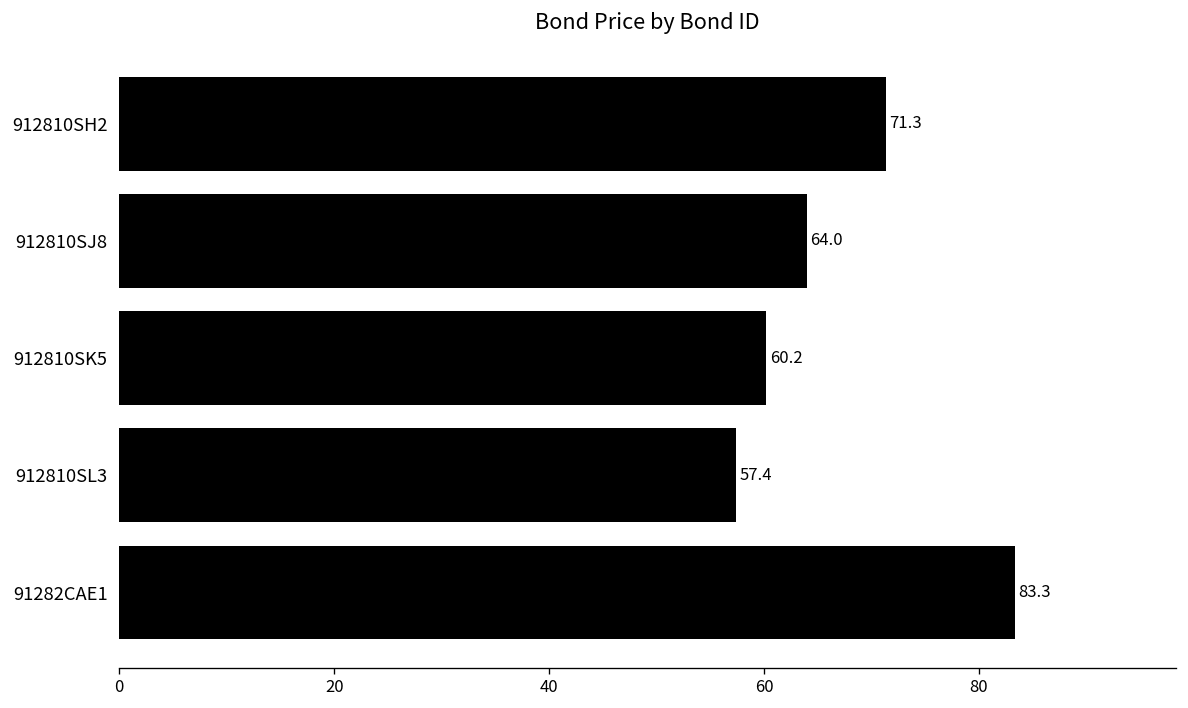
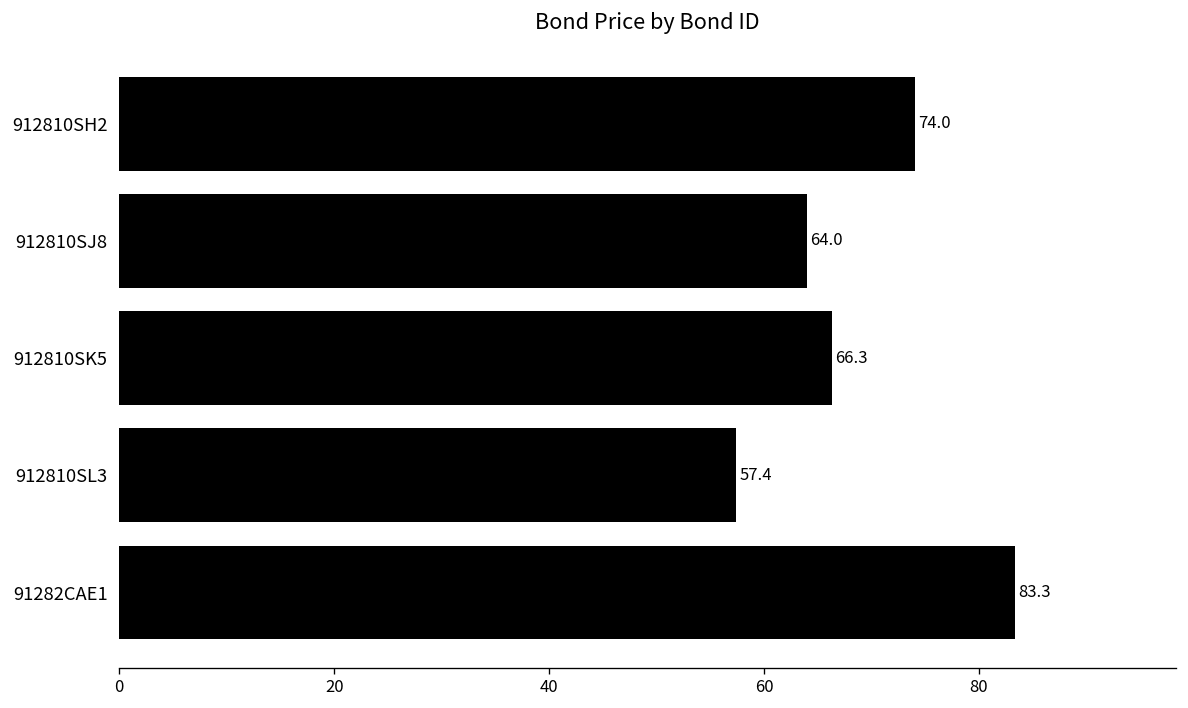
  {
-   "912810SH2": 71.3,
+   "912810SH2": 74.0,
    "912810SJ8": 64.0,
-   "912810SK5": 60.2,
+   "912810SK5": 66.3,
    "912810SL3": 57.4,
    "91282CAE1": 83.3
  }
